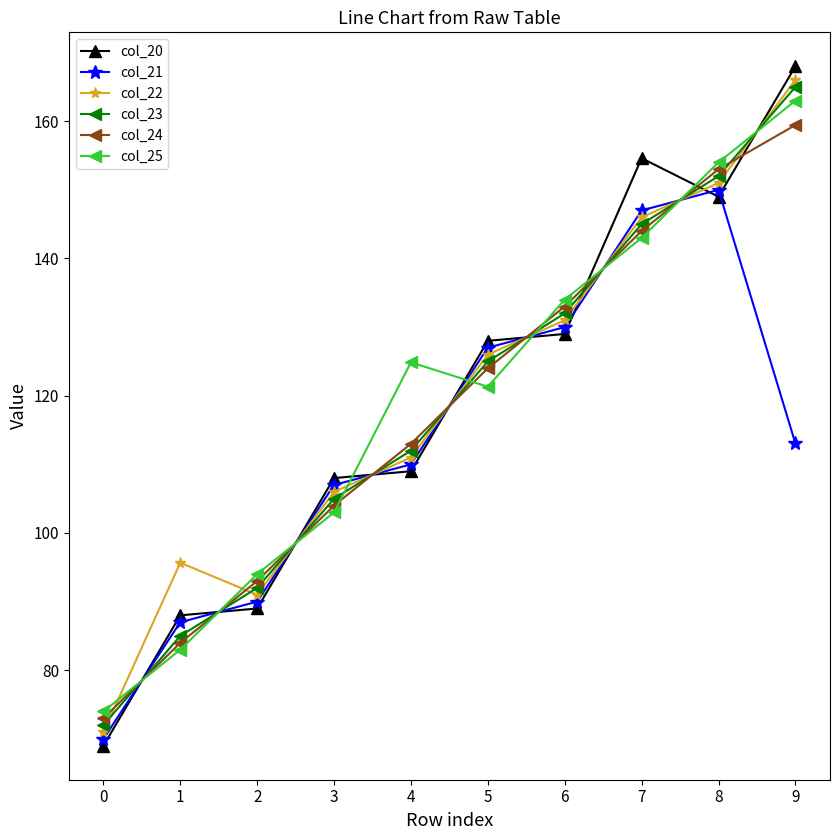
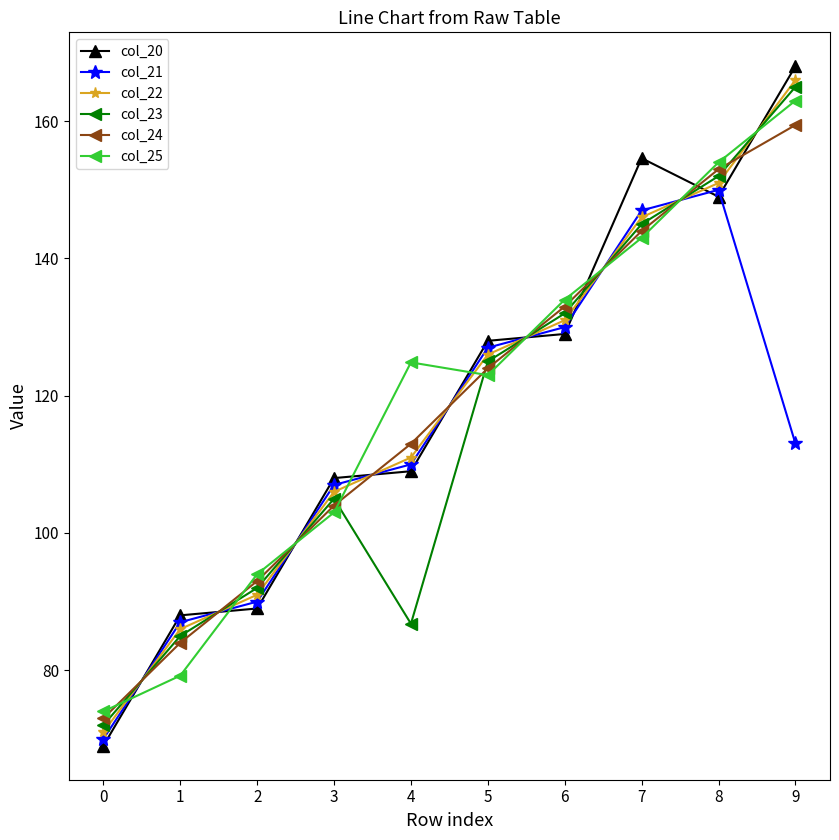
  {
    "col_20": {
      "0": 69,
      "1": 88,
      "2": 89,
      "3": 108,
      "4": 109,
      "5": 128,
      "6": 129,
      "7": 155,
      "8": 149,
      "9": 168
    },
    "col_21": {
      "0": 70,
      "1": 87,
      "2": 90,
      "3": 107,
      "4": 110,
      "5": 127,
      "6": 130,
      "7": 147,
      "8": 150,
      "9": 113
    },
    "col_22": {
      "0": 71,
-     "1": 96,
+     "1": 86,
      "2": 91,
      "3": 106,
      "4": 111,
      "5": 126,
      "6": 131,
      "7": 146,
      "8": 151,
      "9": 166
    },
    "col_23": {
      "0": 72,
      "1": 85,
      "2": 92,
      "3": 105,
-     "4": 112,
+     "4": 87,
      "5": 125,
      "6": 132,
      "7": 145,
      "8": 152,
      "9": 165
    },
    "col_24": {
      "0": 73,
      "1": 84,
      "2": 93,
      "3": 104,
      "4": 113,
      "5": 124,
      "6": 133,
      "7": 144,
      "8": 153,
      "9": 159
    },
    "col_25": {
      "0": 74,
-     "1": 83,
+     "1": 79,
      "2": 94,
      "3": 103,
      "4": 125,
-     "5": 121,
+     "5": 123,
      "6": 134,
      "7": 143,
      "8": 154,
      "9": 163
    }
  }
